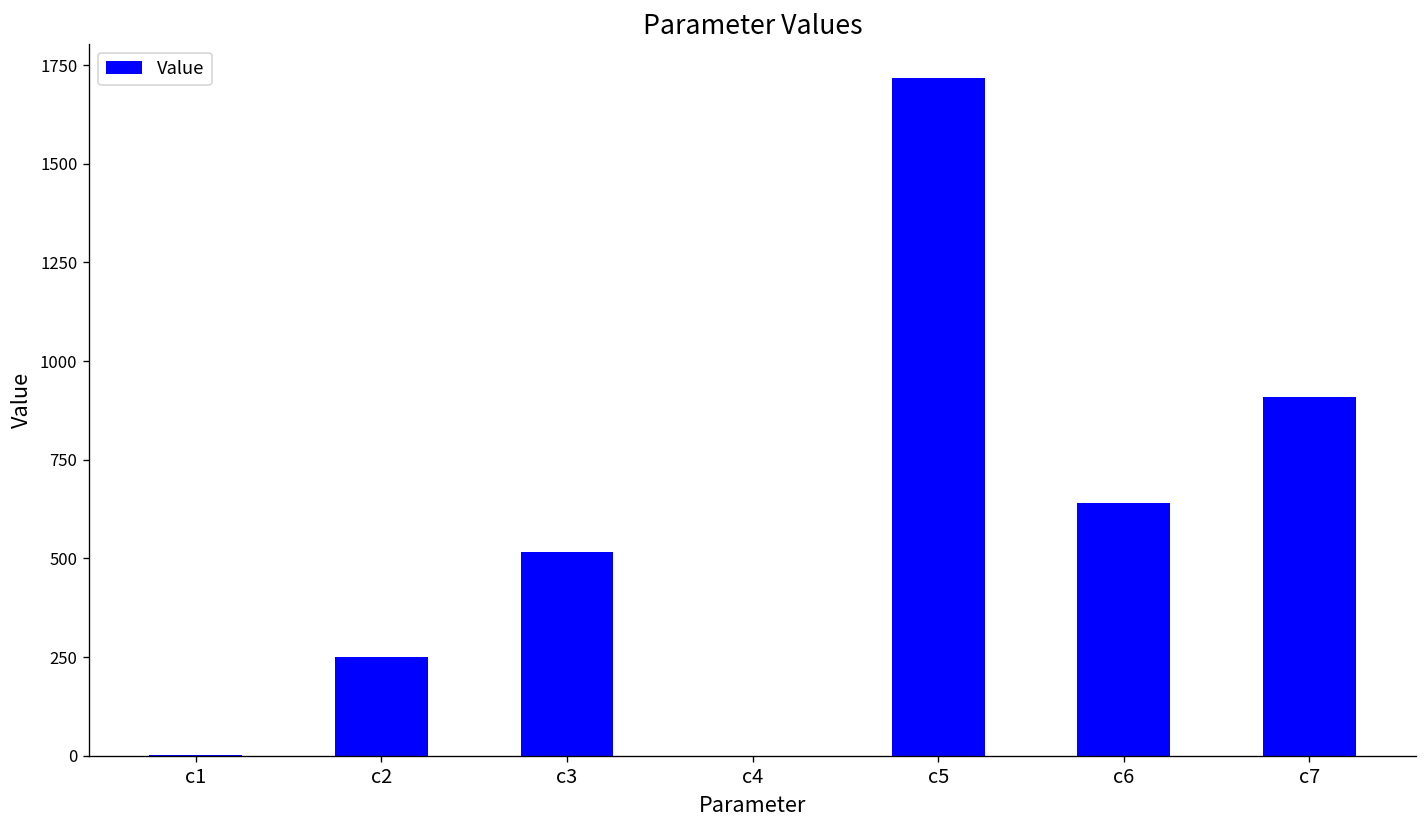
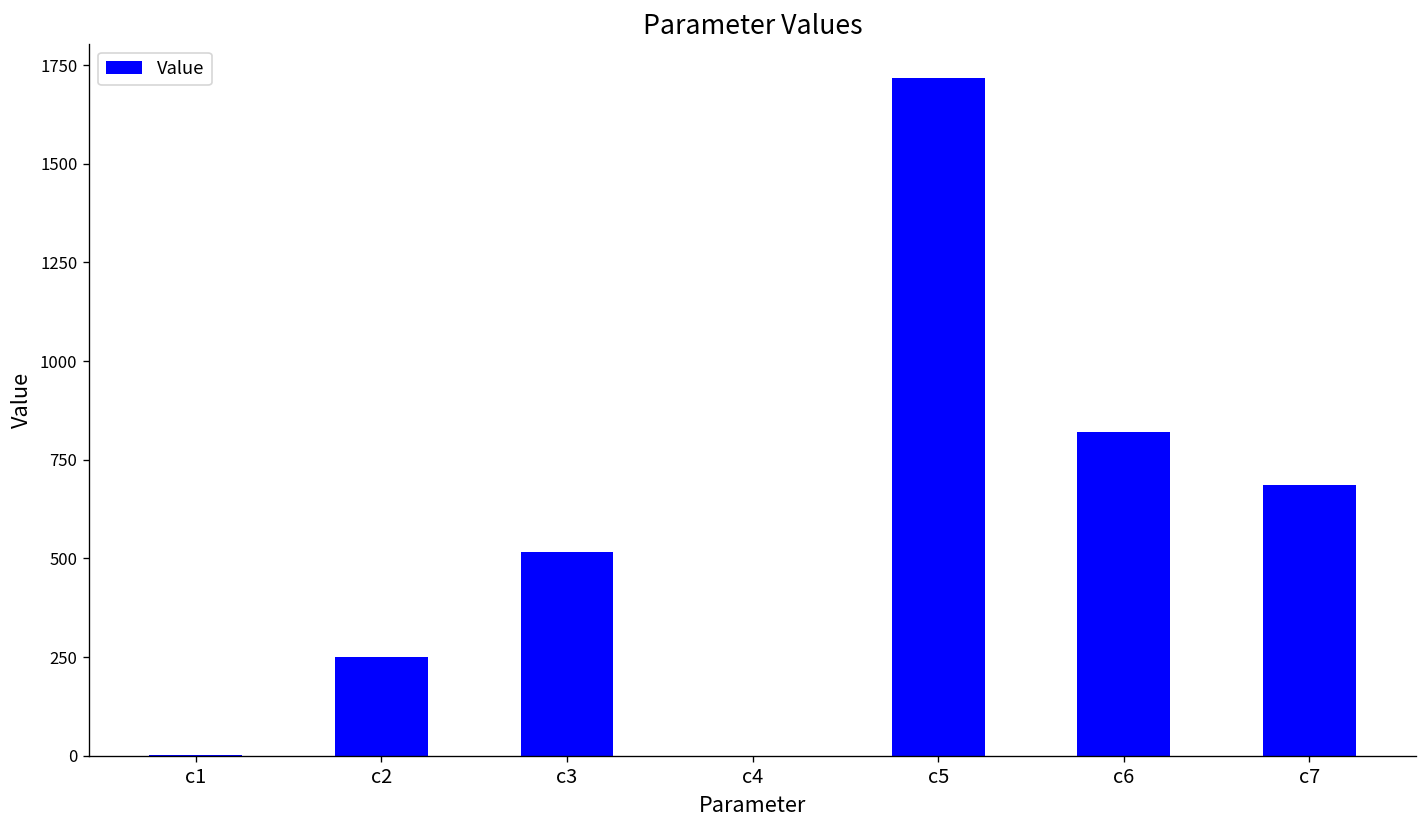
  {
    "c2": 250,
    "c3": 520,
    "c5": 1720,
-   "c6": 640,
-   "c7": 910
+   "c6": 820,
+   "c7": 690
  }
